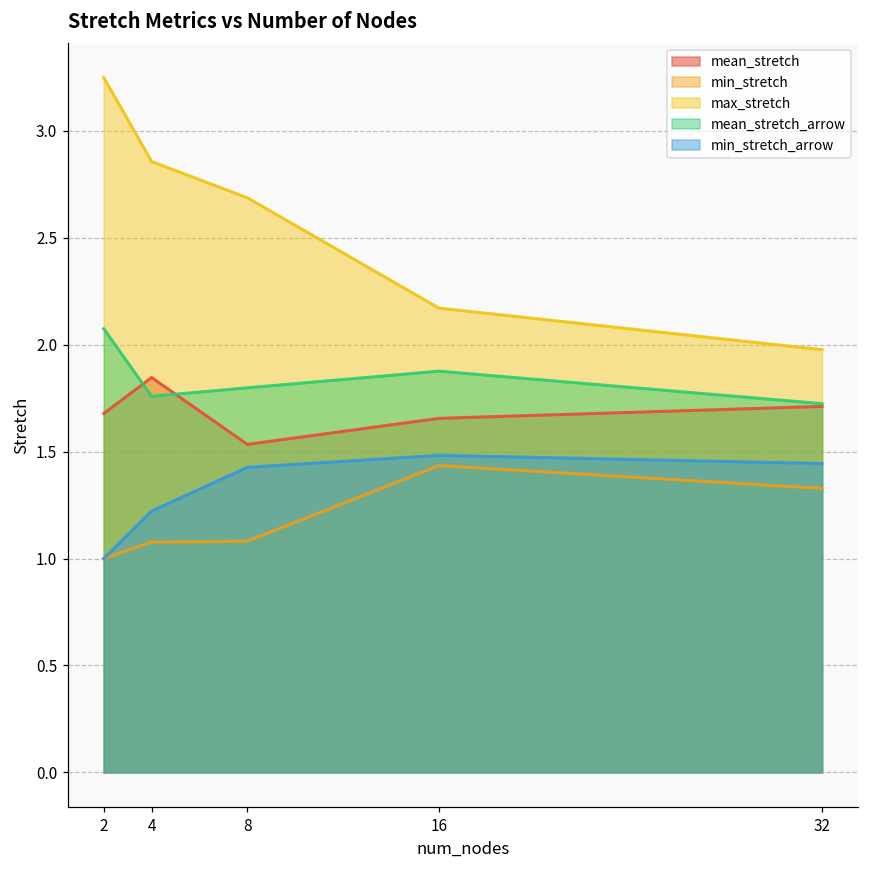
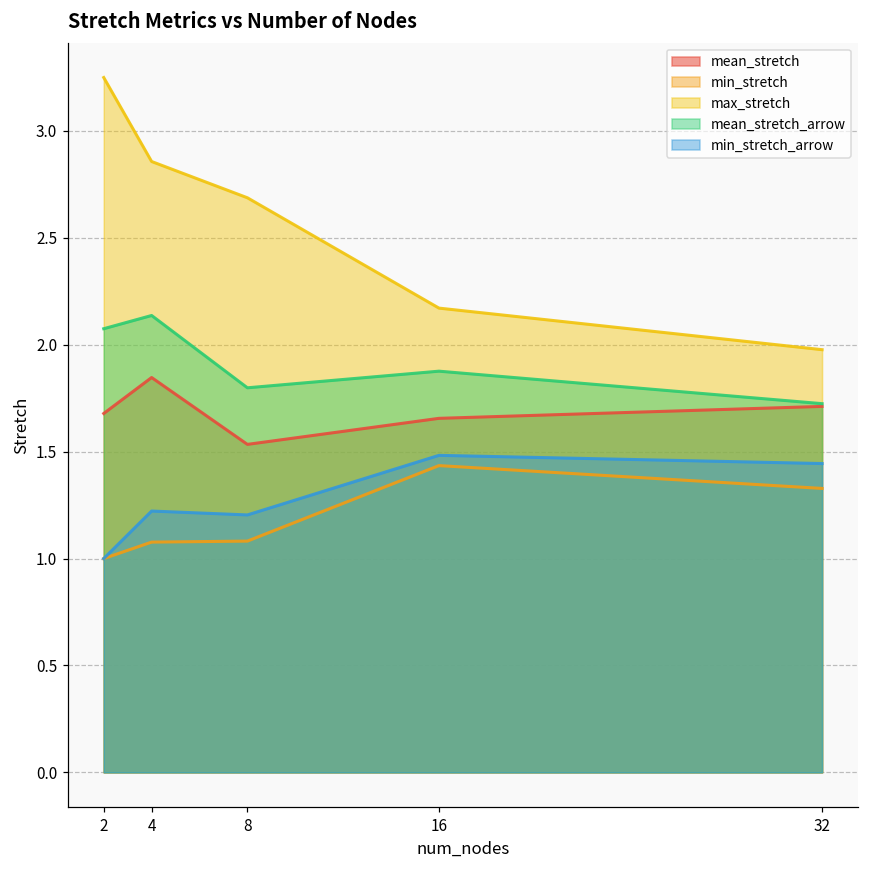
  {
    "mean_stretch": {
      "2": 1.68,
      "4": 1.85,
      "8": 1.53,
      "16": 1.66
    },
    "mean_stretch_arrow": {
      "2": 2.08,
-     "4": 1.76,
+     "4": 2.14,
      "8": 1.80,
      "16": 1.88
    },
    "min_stretch_arrow": {
      "4": 1.22,
-     "8": 1.43,
+     "8": 1.20,
      "16": 1.48,
      "32": 1.44
    }
  }
